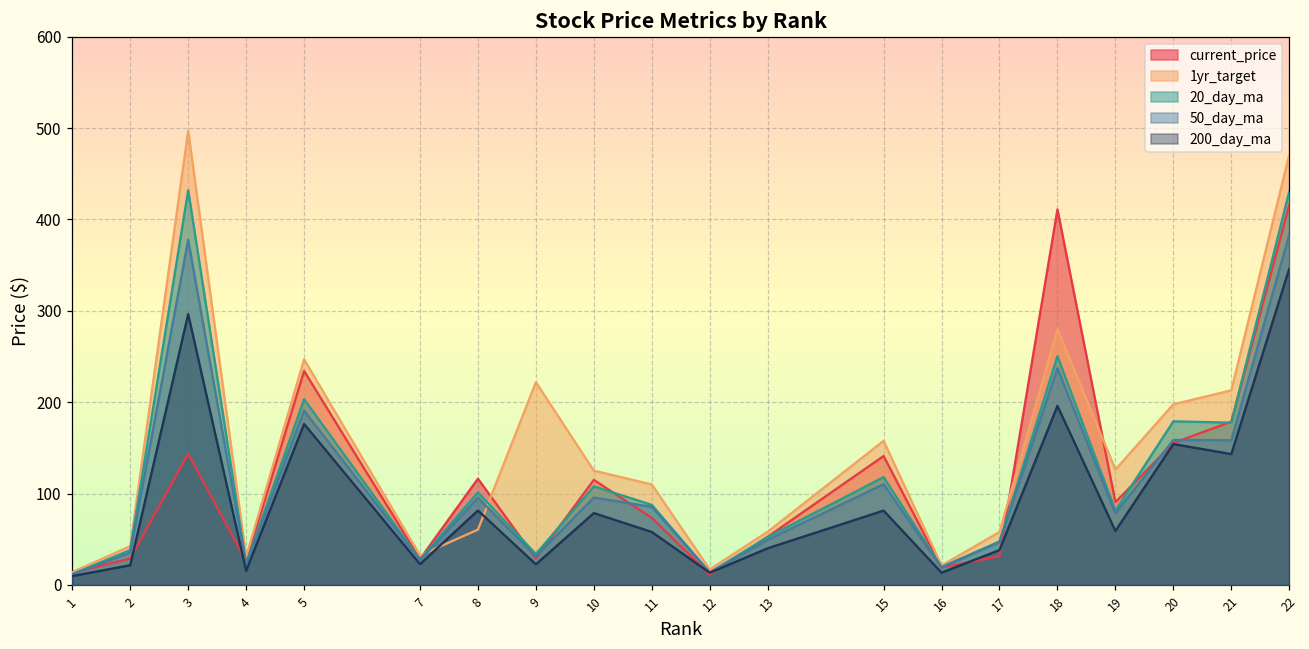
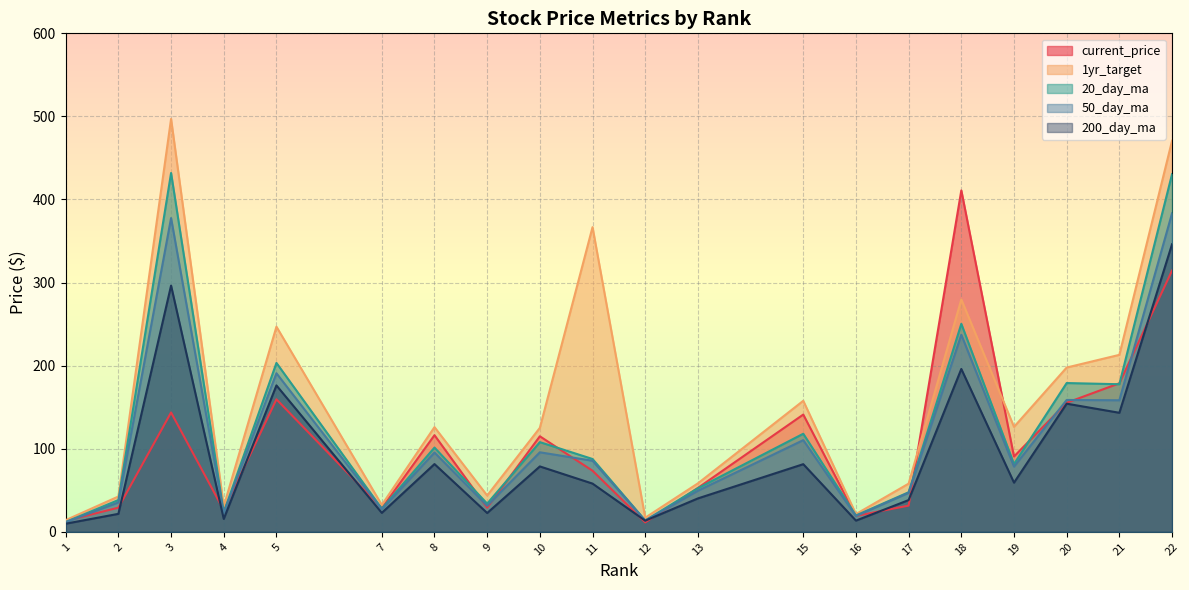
  {
    "current_price": {
      "2": 30,
      "3": 140,
-     "5": 230,
+     "5": 160,
      "8": 120,
      "10": 110,
      "11": 70,
      "15": 140,
      "17": 30,
      "18": 410,
      "19": 90,
-     "22": 420
+     "22": 310
    },
    "1yr_target": {
      "2": 40,
      "3": 500,
      "4": 30,
      "5": 250,
      "7": 30,
-     "8": 60,
-     "9": 220,
+     "8": 130,
+     "9": 40,
      "10": 130,
-     "11": 110,
+     "11": 370,
      "12": 20,
      "13": 60,
      "15": 160,
      "17": 60,
      "18": 280,
      "19": 130,
      "20": 200,
      "21": 210,
      "22": 470
    }
  }
